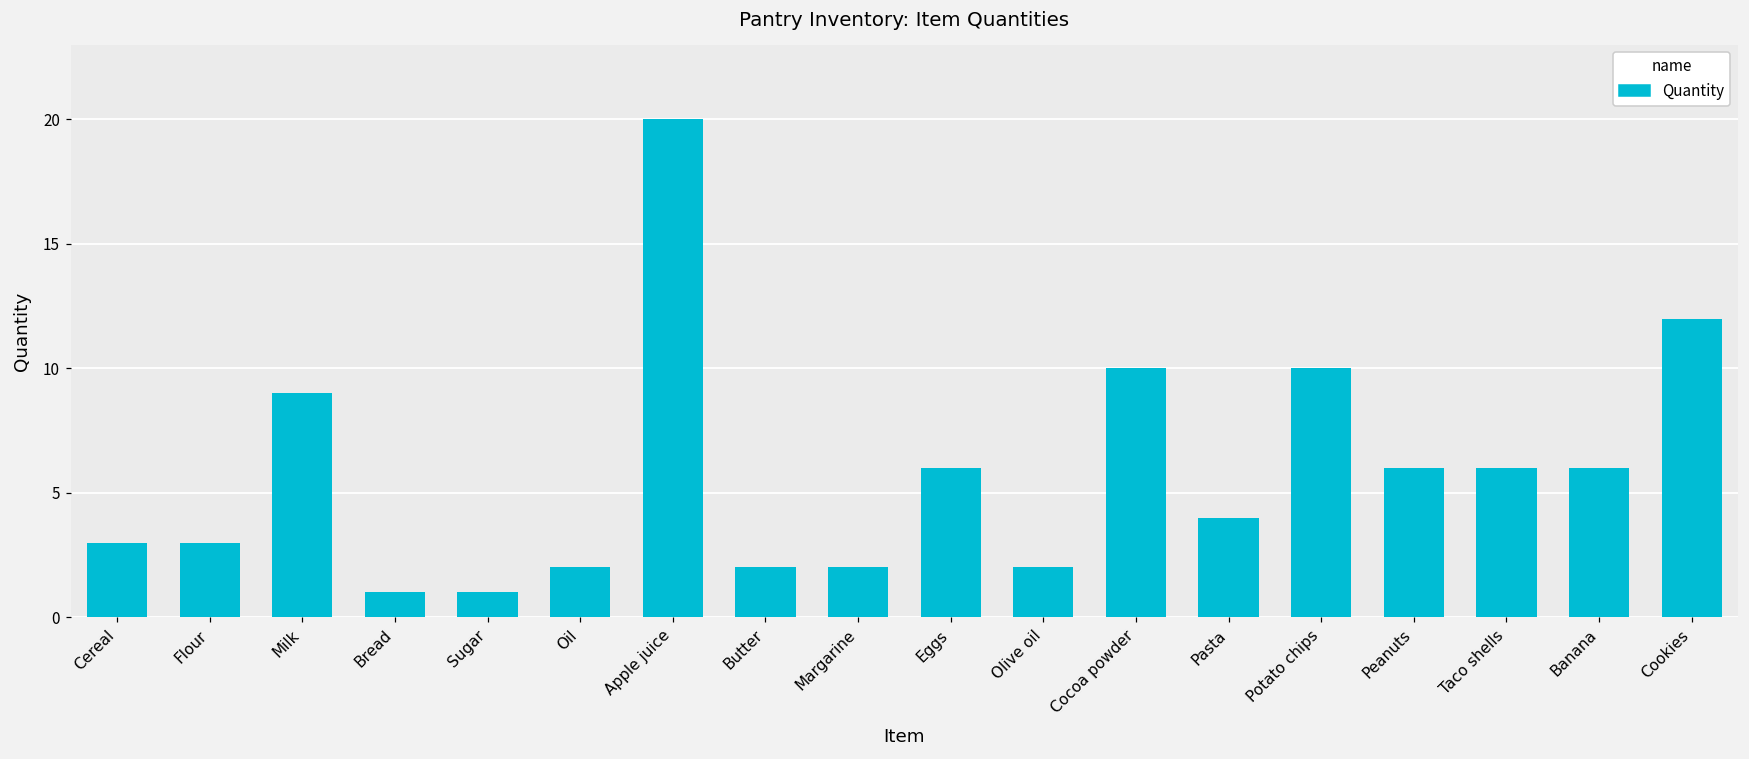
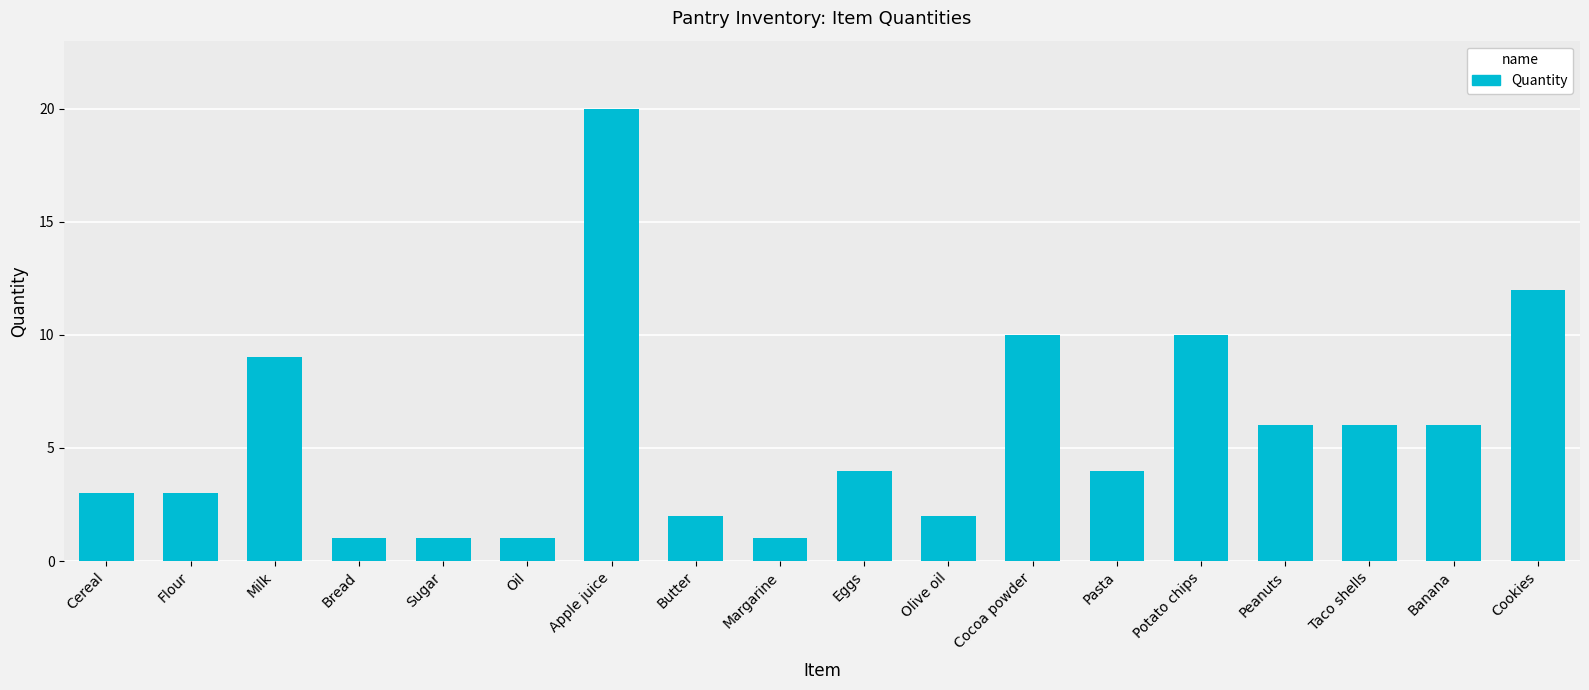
  {
    "Cereal": 3,
    "Flour": 3,
    "Milk": 9,
    "Bread": 1,
    "Sugar": 1,
-   "Oil": 2,
+   "Oil": 1,
    "Apple juice": 20,
    "Butter": 2,
-   "Margarine": 2,
-   "Eggs": 6,
+   "Margarine": 1,
+   "Eggs": 4,
    "Olive oil": 2,
    "Cocoa powder": 10,
    "Pasta": 4,
    "Potato chips": 10,
    "Peanuts": 6,
    "Taco shells": 6,
    "Banana": 6,
    "Cookies": 12
  }
